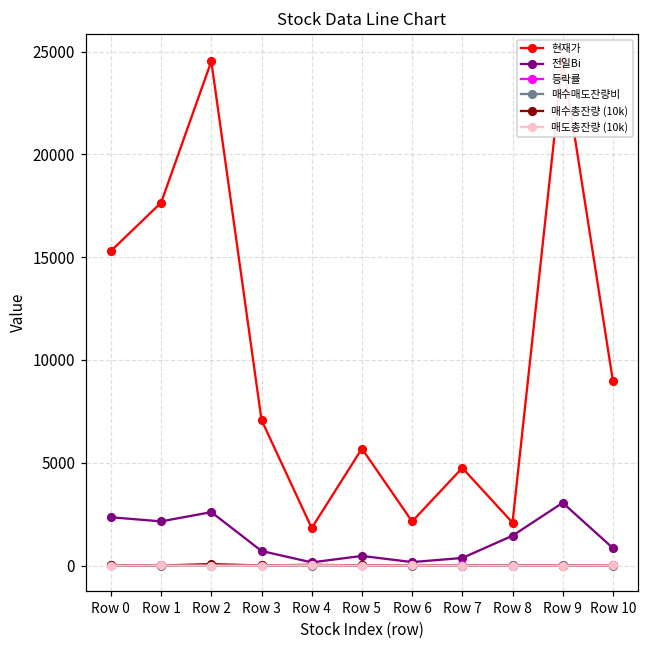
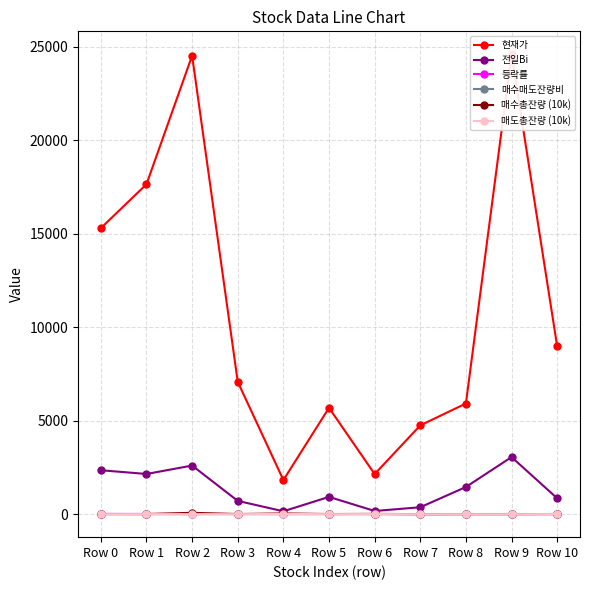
  {
    "현재가": {
      "Row 0": 15300,
      "Row 1": 17700,
      "Row 2": 24500,
      "Row 3": 7100,
      "Row 4": 1800,
      "Row 5": 5700,
      "Row 6": 2100,
      "Row 7": 4800,
-     "Row 8": 2100,
+     "Row 8": 5900,
      "Row 10": 9000
    },
    "전일Bi": {
      "Row 0": 2400,
      "Row 1": 2200,
      "Row 2": 2600,
      "Row 3": 700,
-     "Row 5": 500,
+     "Row 5": 900,
      "Row 6": 200,
      "Row 7": 400,
      "Row 8": 1500,
      "Row 9": 3100,
      "Row 10": 900
    }
  }
